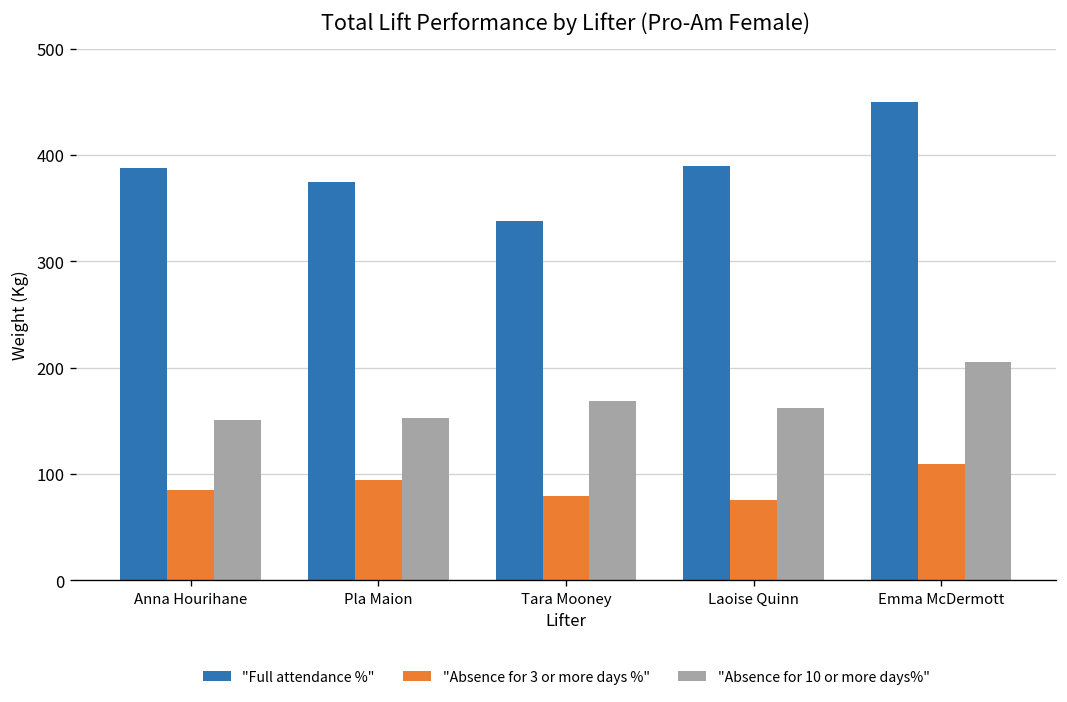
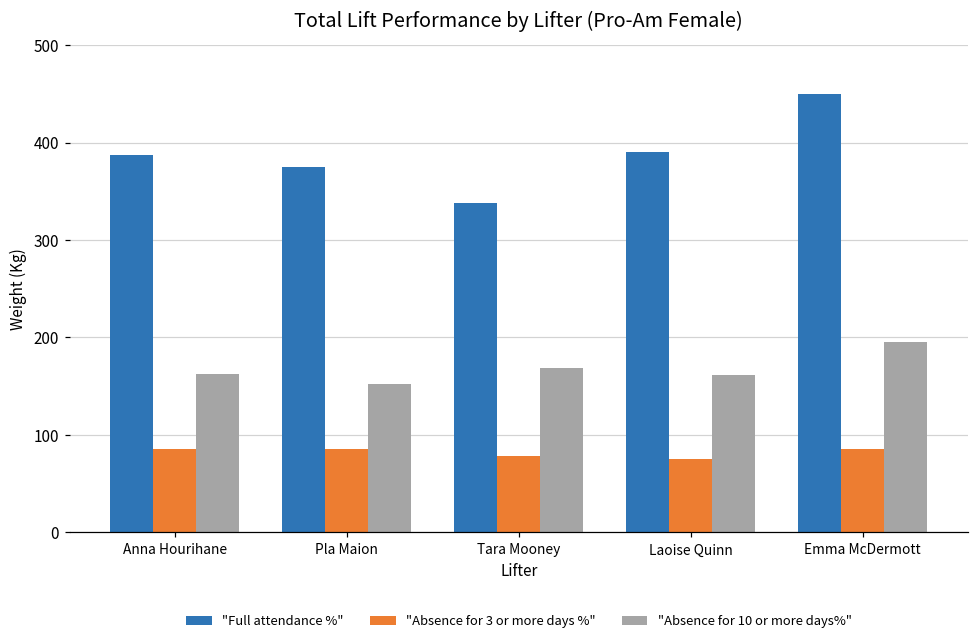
  {
    "\"Full attendance %\"": {
      "Anna Hourihane": 390,
      "Pla Maion": 370,
      "Tara Mooney": 340,
      "Laoise Quinn": 390,
      "Emma McDermott": 450
    },
    "\"Absence for 3 or more days %\"": {
      "Anna Hourihane": 90,
-     "Pla Maion": 95,
+     "Pla Maion": 85,
      "Tara Mooney": 80,
      "Laoise Quinn": 80,
-     "Emma McDermott": 110
+     "Emma McDermott": 90
    },
    "\"Absence for 10 or more days%\"": {
-     "Anna Hourihane": 150,
+     "Anna Hourihane": 160,
      "Pla Maion": 150,
      "Tara Mooney": 170,
      "Laoise Quinn": 160,
-     "Emma McDermott": 210
+     "Emma McDermott": 200
    }
  }
